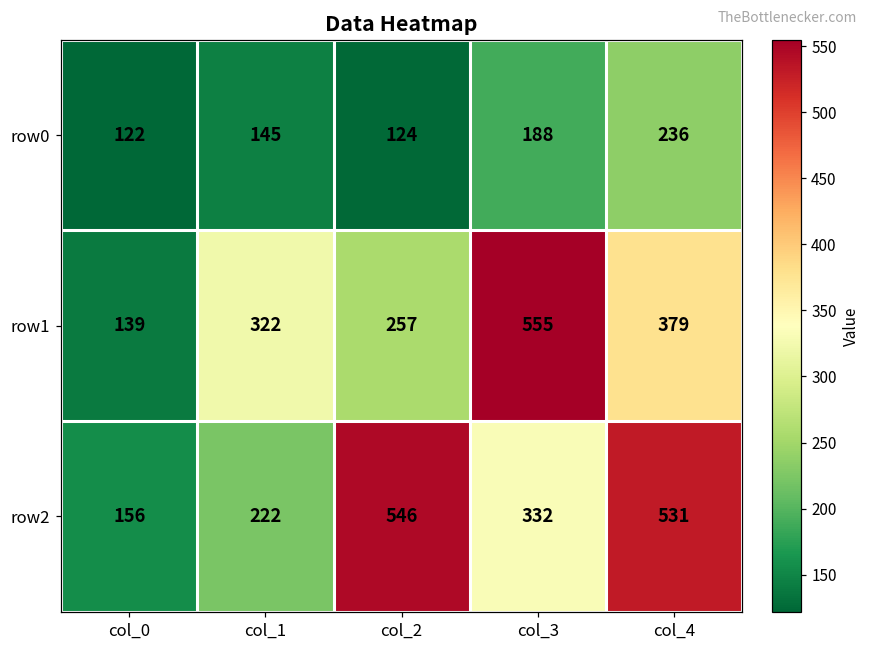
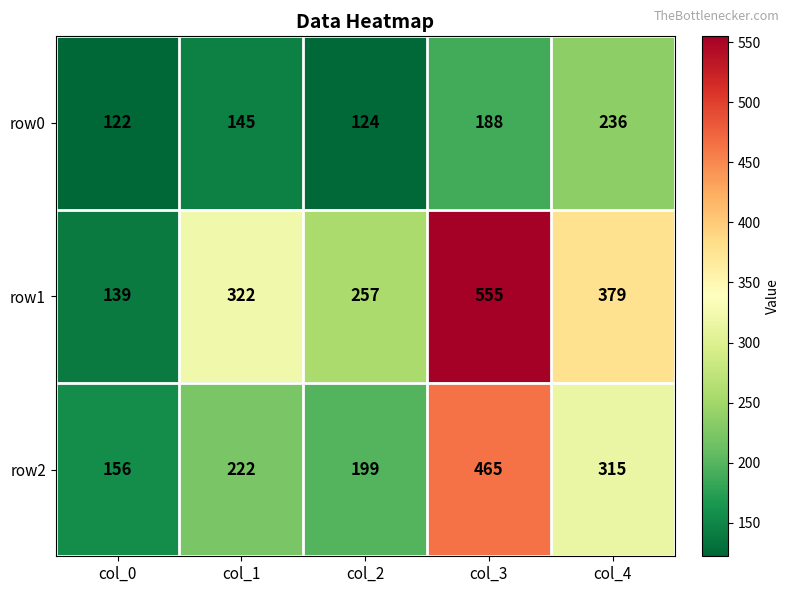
  {
    "row0": {
      "col_0": 122,
      "col_1": 145,
      "col_2": 124,
      "col_3": 188,
      "col_4": 236
    },
    "row1": {
      "col_0": 139,
      "col_1": 322,
      "col_2": 257,
      "col_3": 555,
      "col_4": 379
    },
    "row2": {
      "col_0": 156,
      "col_1": 222,
-     "col_2": 546,
-     "col_3": 332,
-     "col_4": 531
+     "col_2": 199,
+     "col_3": 465,
+     "col_4": 315
    }
  }
